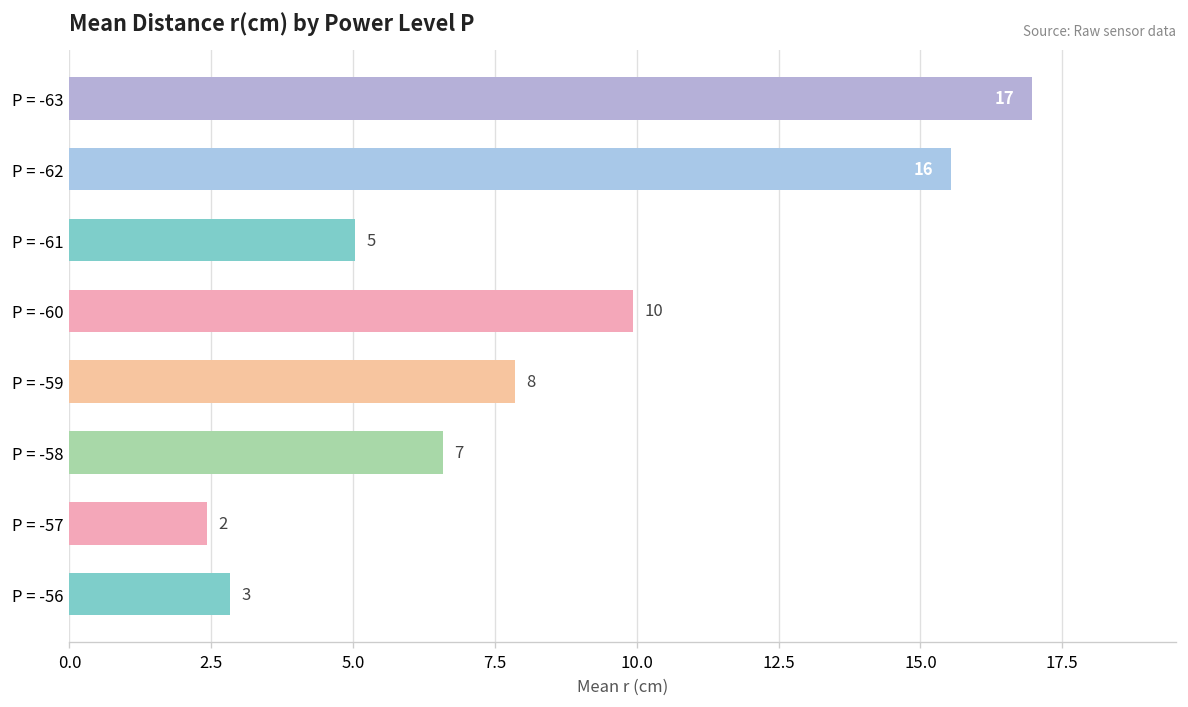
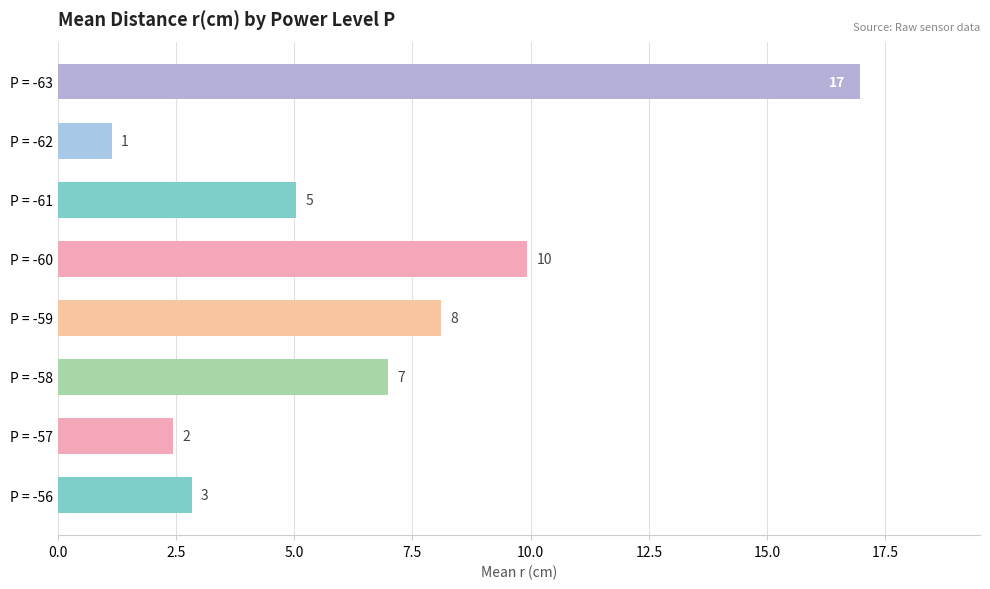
  {
    "P = -63": 17,
-   "P = -62": 16,
+   "P = -62": 1,
    "P = -61": 5,
    "P = -60": 10,
-   "P = -59": 7.9,
-   "P = -58": 6.6,
+   "P = -59": 8.1,
+   "P = -58": 7.0,
    "P = -57": 2,
    "P = -56": 3
  }
